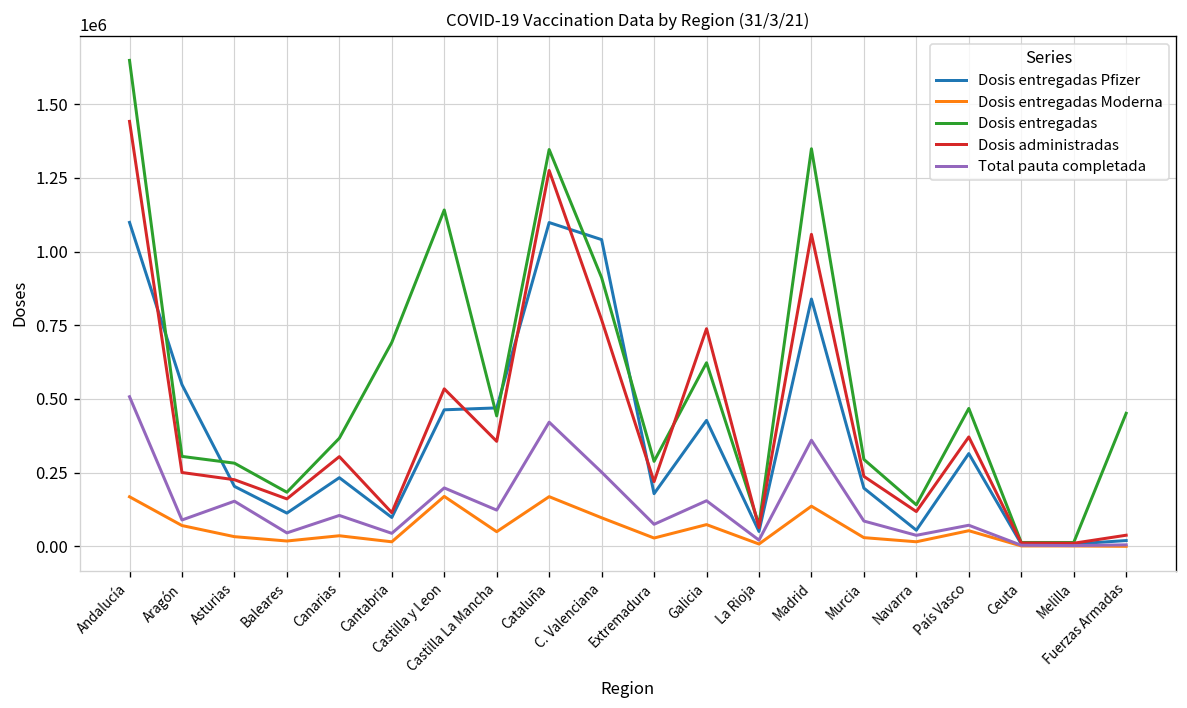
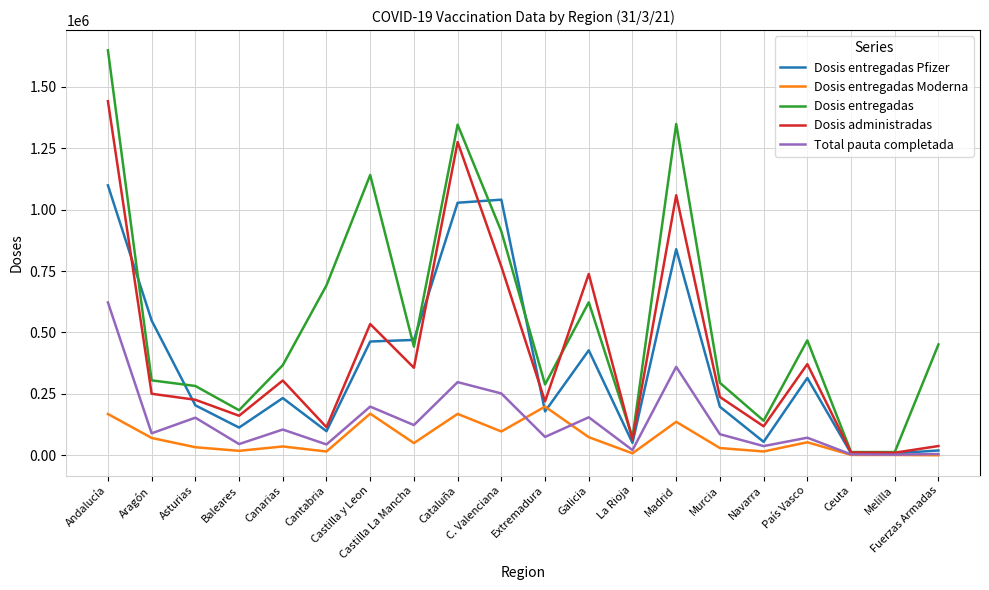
  {
    "Dosis entregadas Pfizer": {
      "Andalucía": 1100000,
      "Aragón": 550000,
      "Asturias": 200000,
      "Baleares": 110000,
      "Canarias": 230000,
      "Cantabria": 100000,
      "Castilla y Leon": 460000,
      "Castilla La Mancha": 470000,
-     "Cataluña": 1100000,
+     "Cataluña": 1030000,
      "C. Valenciana": 1040000,
      "Extremadura": 180000,
      "Galicia": 430000,
      "La Rioja": 50000,
      "Madrid": 840000,
      "Murcia": 200000,
      "Navarra": 50000,
      "País Vasco": 310000,
      "Fuerzas Armadas": 20000
    },
    "Dosis entregadas Moderna": {
      "Andalucía": 170000,
      "Aragón": 70000,
      "Asturias": 30000,
      "Baleares": 20000,
      "Canarias": 40000,
      "Cantabria": 20000,
      "Castilla y Leon": 170000,
      "Castilla La Mancha": 50000,
      "Cataluña": 170000,
      "C. Valenciana": 100000,
-     "Extremadura": 30000,
+     "Extremadura": 200000,
      "Galicia": 70000,
      "La Rioja": 10000,
      "Madrid": 140000,
      "Murcia": 30000,
      "Navarra": 20000,
      "País Vasco": 50000
    },
    "Dosis entregadas": {
      "Andalucía": 1650000,
      "Aragón": 300000,
      "Asturias": 280000,
      "Baleares": 180000,
      "Canarias": 370000,
      "Cantabria": 690000,
      "Castilla y Leon": 1140000,
      "Castilla La Mancha": 440000,
      "Cataluña": 1350000,
      "C. Valenciana": 910000,
      "Extremadura": 290000,
      "Galicia": 620000,
      "Madrid": 1350000,
      "Murcia": 290000,
      "Navarra": 140000,
      "País Vasco": 470000,
      "Fuerzas Armadas": 450000
    },
    "Dosis administradas": {
      "Andalucía": 1440000,
      "Aragón": 250000,
      "Asturias": 230000,
      "Baleares": 160000,
      "Canarias": 300000,
      "Cantabria": 110000,
      "Castilla y Leon": 530000,
      "Castilla La Mancha": 360000,
      "Cataluña": 1270000,
      "C. Valenciana": 770000,
      "Extremadura": 220000,
      "Galicia": 740000,
      "Madrid": 1060000,
      "Murcia": 240000,
      "Navarra": 120000,
      "País Vasco": 370000,
      "Fuerzas Armadas": 40000
    },
    "Total pauta completada": {
-     "Andalucía": 510000,
+     "Andalucía": 620000,
      "Aragón": 90000,
      "Asturias": 150000,
      "Baleares": 50000,
      "Canarias": 100000,
      "Cantabria": 40000,
      "Castilla y Leon": 200000,
      "Castilla La Mancha": 120000,
-     "Cataluña": 420000,
+     "Cataluña": 300000,
      "C. Valenciana": 250000,
      "Extremadura": 70000,
      "Galicia": 150000,
      "La Rioja": 20000,
      "Madrid": 360000,
      "Murcia": 90000,
      "Navarra": 40000,
      "País Vasco": 70000
    }
  }
